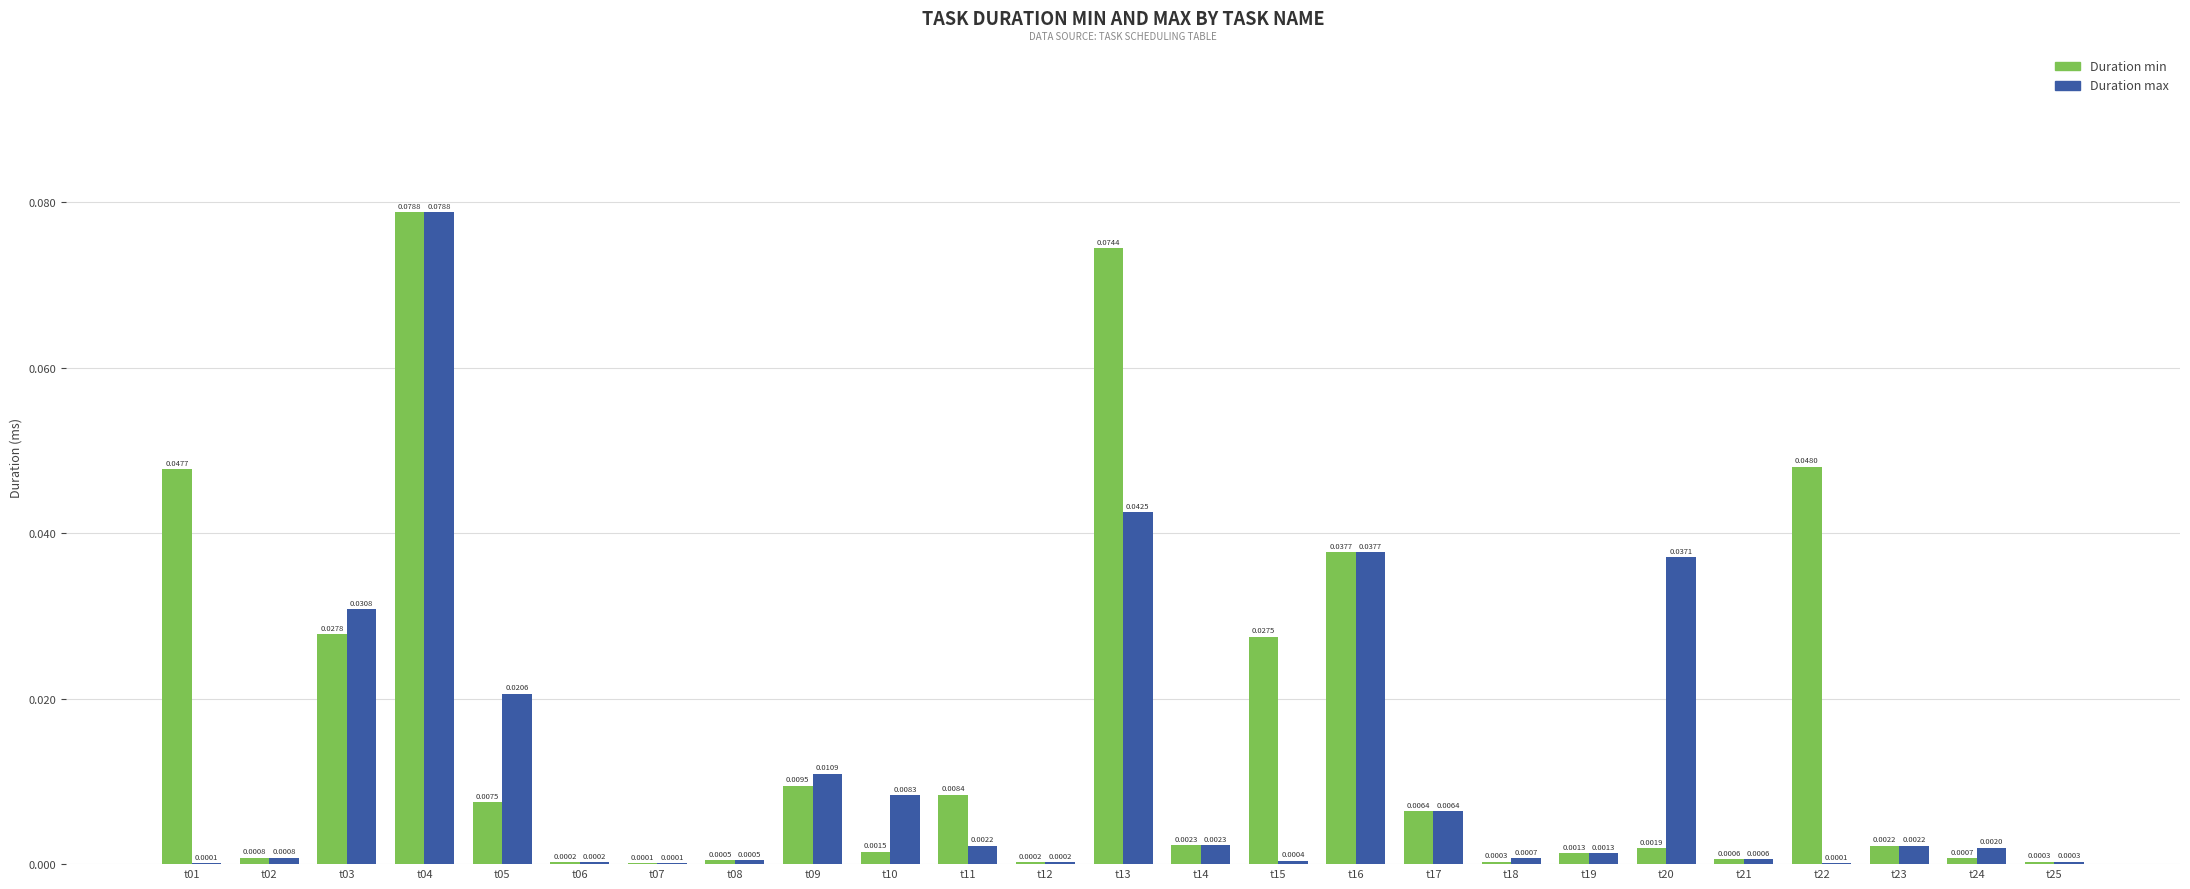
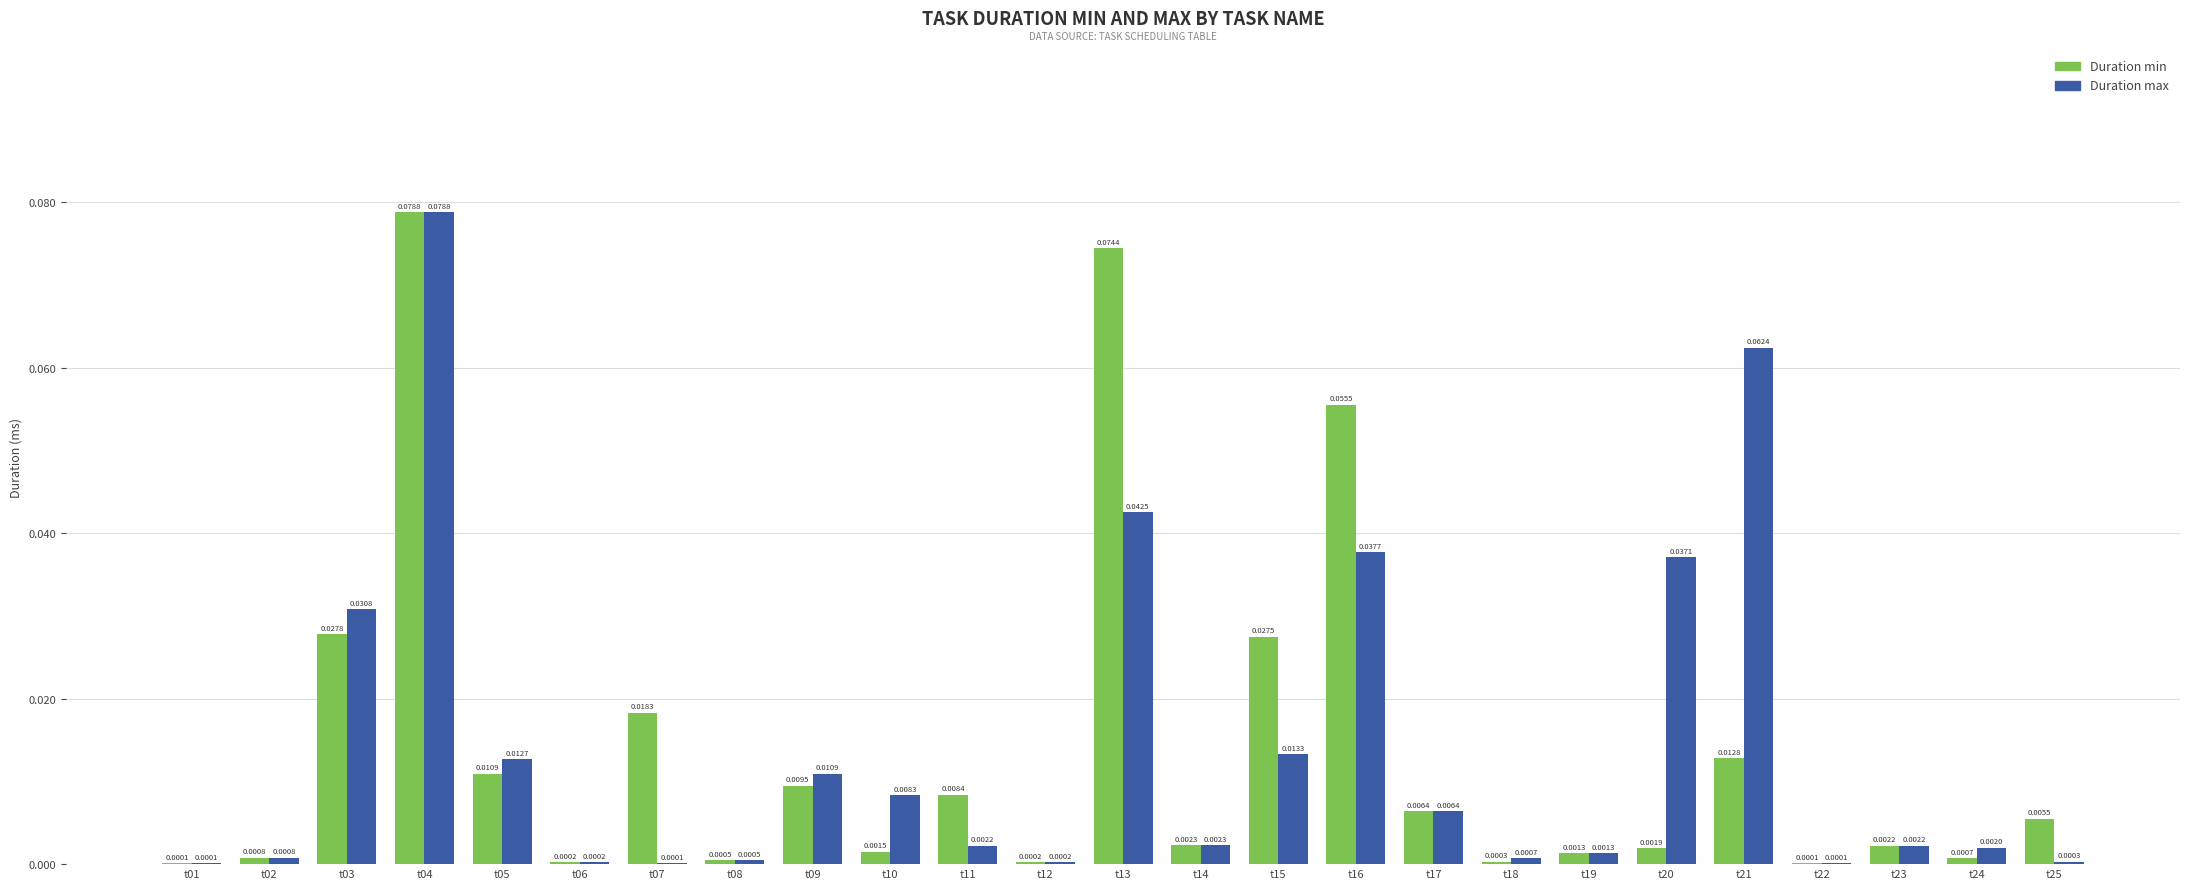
  {
    "Duration min": {
-     "t01": 0.0477,
+     "t01": 0.0001,
      "t02": 0.0008,
      "t03": 0.0278,
      "t04": 0.0788,
-     "t05": 0.0075,
+     "t05": 0.0109,
      "t06": 0.0002,
-     "t07": 0.0001,
+     "t07": 0.0183,
      "t08": 0.0005,
      "t09": 0.0095,
      "t10": 0.0015,
      "t11": 0.0084,
      "t12": 0.0002,
      "t13": 0.0744,
      "t14": 0.0023,
      "t15": 0.0275,
-     "t16": 0.0377,
+     "t16": 0.0555,
      "t17": 0.0064,
      "t18": 0.0003,
      "t19": 0.0013,
      "t20": 0.0019,
-     "t21": 0.0006,
-     "t22": 0.0480,
+     "t21": 0.0128,
+     "t22": 0.0001,
      "t23": 0.0022,
      "t24": 0.0007,
-     "t25": 0.0003
+     "t25": 0.0055
    },
    "Duration max": {
      "t01": 0.0001,
      "t02": 0.0008,
      "t03": 0.0308,
      "t04": 0.0788,
-     "t05": 0.0206,
+     "t05": 0.0127,
      "t06": 0.0002,
      "t07": 0.0001,
      "t08": 0.0005,
      "t09": 0.0109,
      "t10": 0.0083,
      "t11": 0.0022,
      "t12": 0.0002,
      "t13": 0.0425,
      "t14": 0.0023,
-     "t15": 0.0004,
+     "t15": 0.0133,
      "t16": 0.0377,
      "t17": 0.0064,
      "t18": 0.0007,
      "t19": 0.0013,
      "t20": 0.0371,
-     "t21": 0.0006,
+     "t21": 0.0624,
      "t22": 0.0001,
      "t23": 0.0022,
      "t24": 0.0020,
      "t25": 0.0003
    }
  }
